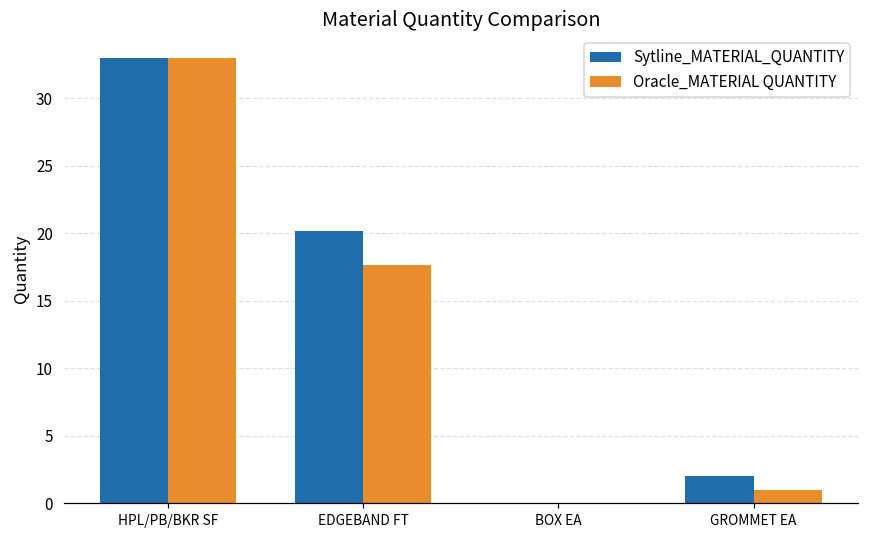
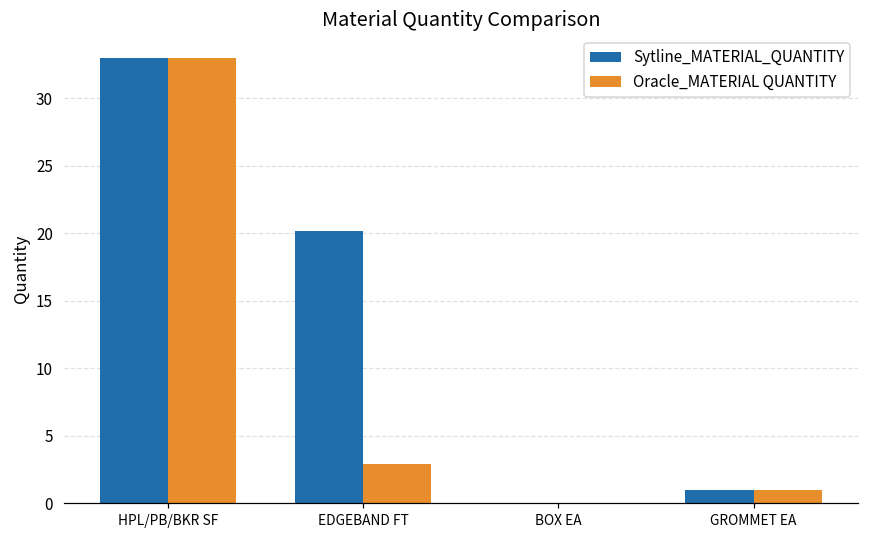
  {
    "Sytline_MATERIAL_QUANTITY": {
      "HPL/PB/BKR SF": 33,
      "EDGEBAND FT": 20,
      "BOX EA": 0,
-     "GROMMET EA": 2
+     "GROMMET EA": 1
    },
    "Oracle_MATERIAL QUANTITY": {
      "HPL/PB/BKR SF": 33.0,
-     "EDGEBAND FT": 17.7,
+     "EDGEBAND FT": 2.9,
      "BOX EA": 0.0,
      "GROMMET EA": 1.0
    }
  }
